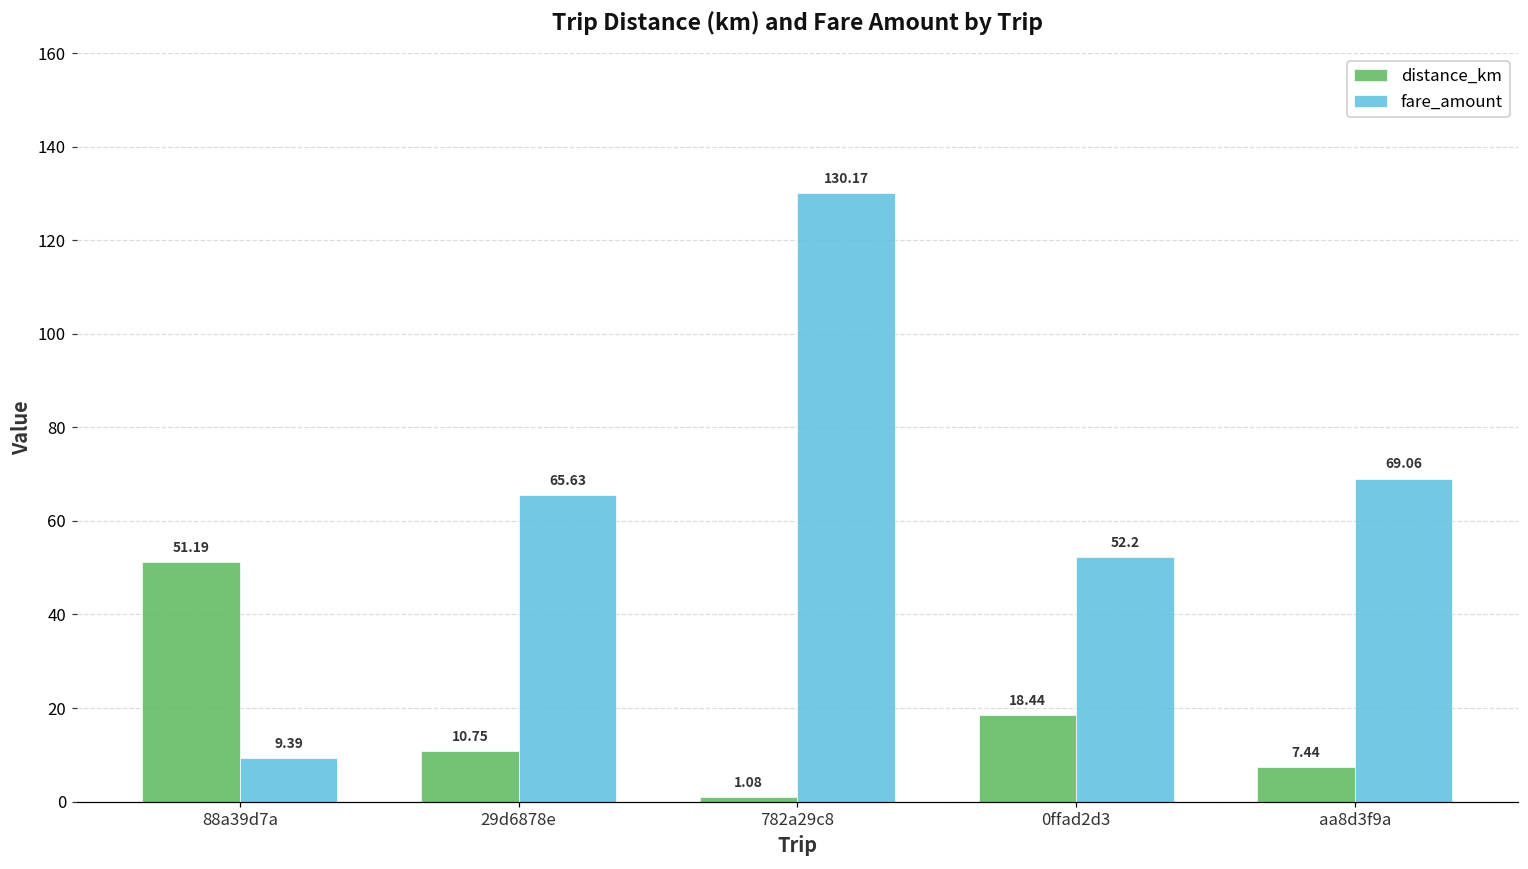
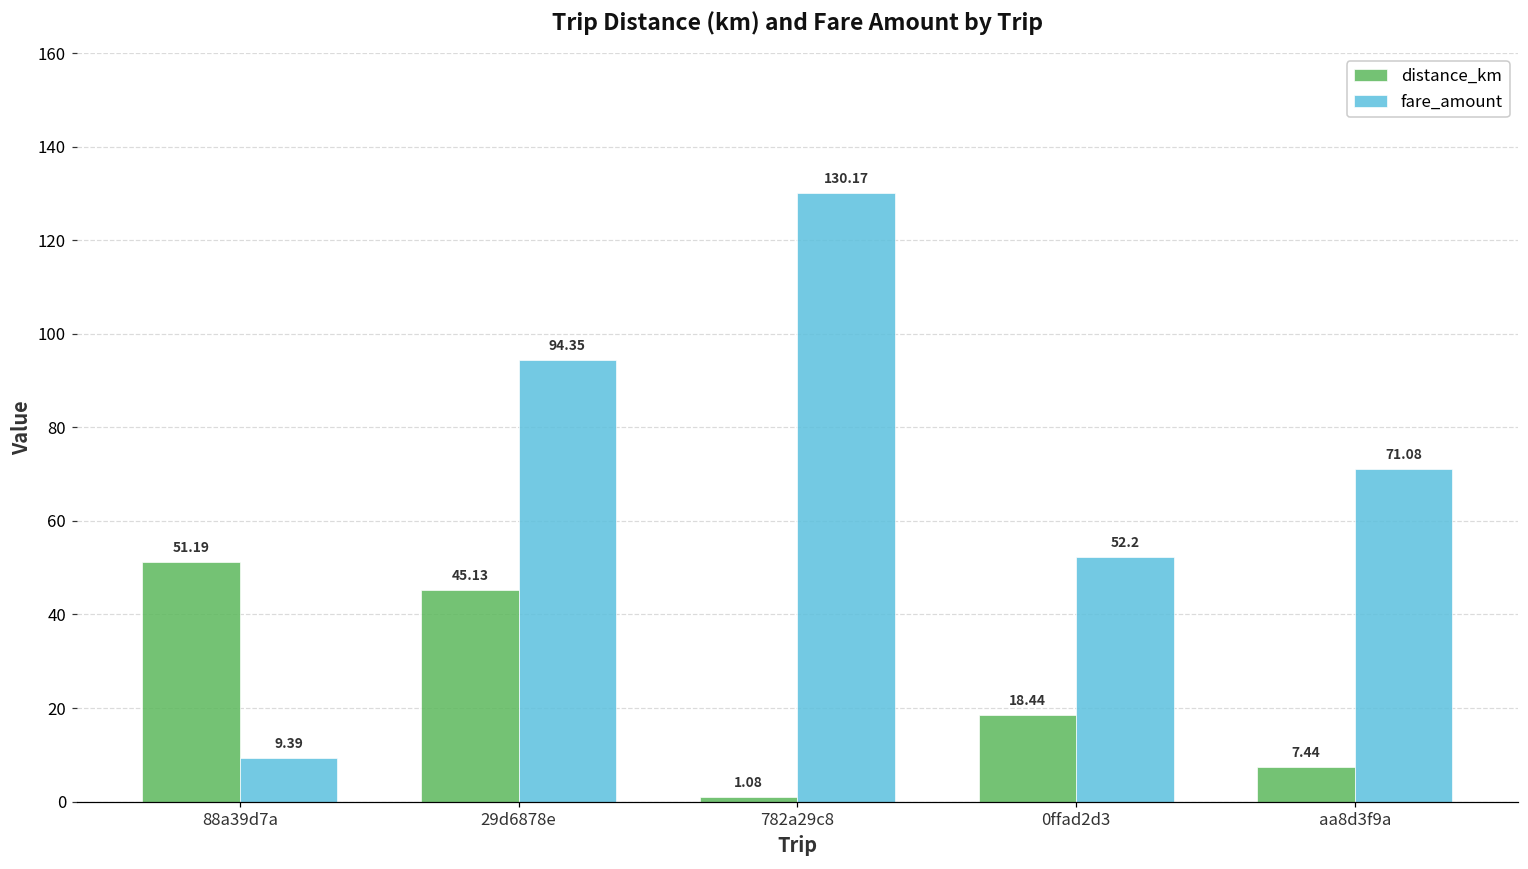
  {
    "distance_km": {
      "88a39d7a": 51.19,
-     "29d6878e": 10.75,
+     "29d6878e": 45.13,
      "782a29c8": 1.08,
      "0ffad2d3": 18.44,
      "aa8d3f9a": 7.44
    },
    "fare_amount": {
      "88a39d7a": 9.39,
-     "29d6878e": 65.63,
+     "29d6878e": 94.35,
      "782a29c8": 130.17,
      "0ffad2d3": 52.2,
-     "aa8d3f9a": 69.06
+     "aa8d3f9a": 71.08
    }
  }
